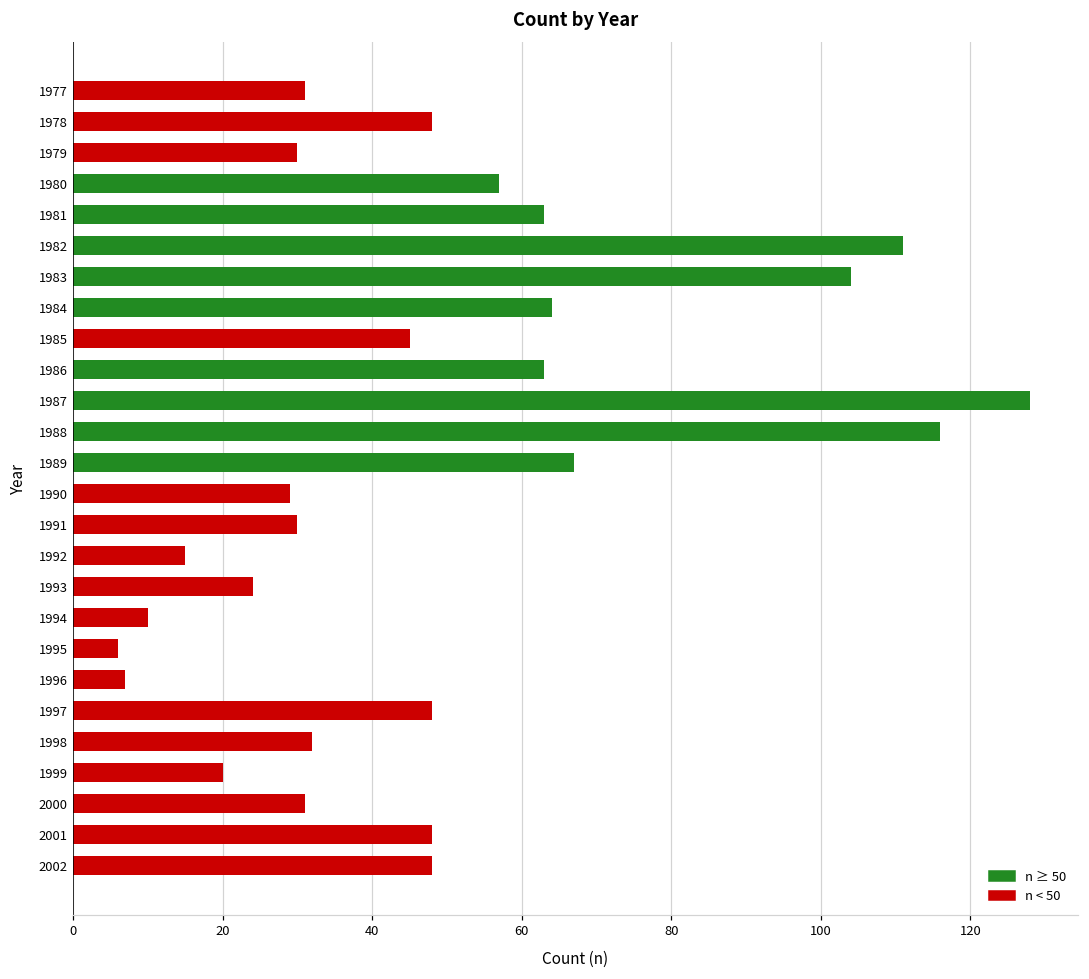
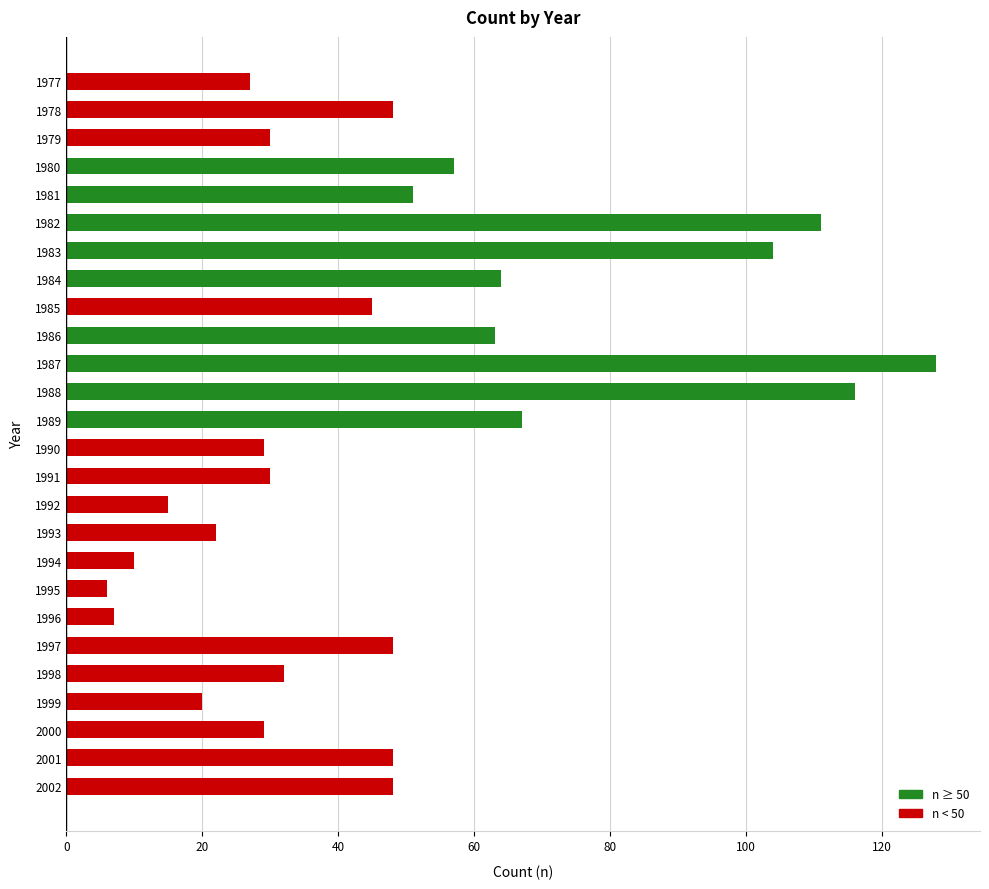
  {
-   "1977": 31,
+   "1977": 27,
    "1978": 48,
    "1979": 30,
    "1980": 57,
-   "1981": 63,
+   "1981": 51,
    "1982": 111,
    "1983": 104,
    "1984": 64,
    "1985": 45,
    "1986": 63,
    "1987": 128,
    "1988": 116,
    "1989": 67,
    "1990": 29,
    "1991": 30,
    "1992": 15,
-   "1993": 24,
+   "1993": 22,
    "1994": 10,
    "1995": 6,
    "1996": 7,
    "1997": 48,
    "1998": 32,
    "1999": 20,
-   "2000": 31,
+   "2000": 29,
    "2001": 48,
    "2002": 48
  }
